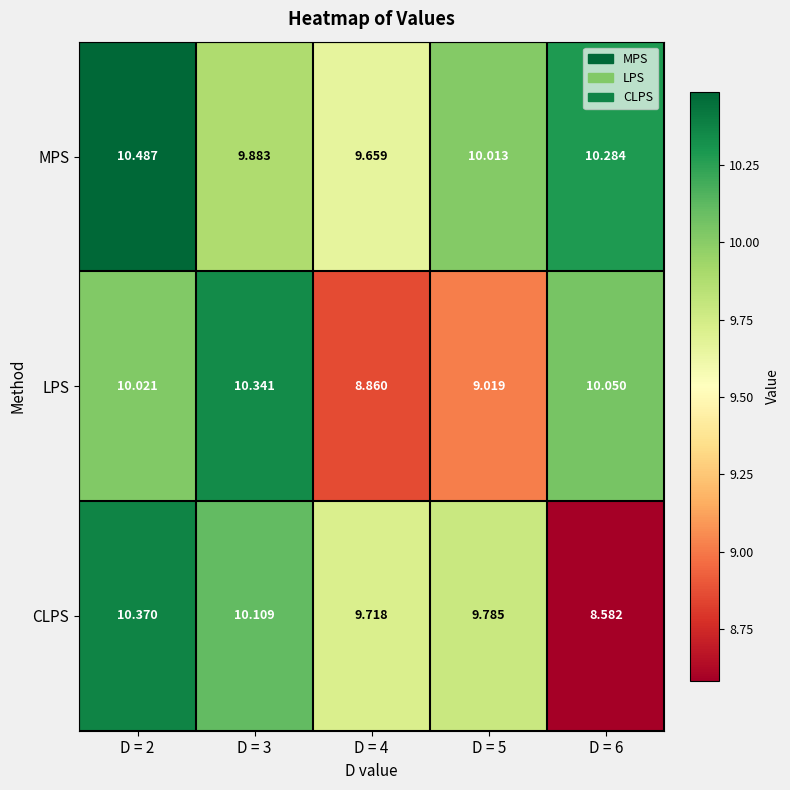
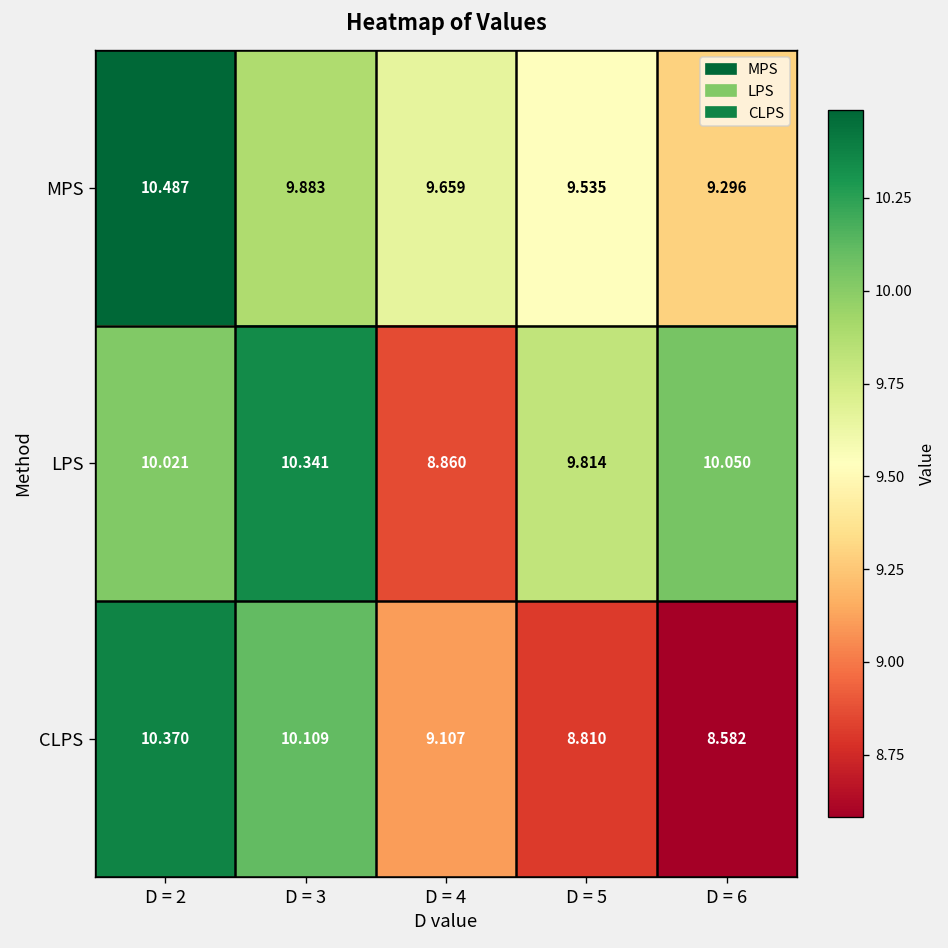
  {
    "MPS": {
      "D = 2": 10.487,
      "D = 3": 9.883,
      "D = 4": 9.659,
-     "D = 5": 10.013,
-     "D = 6": 10.284
+     "D = 5": 9.535,
+     "D = 6": 9.296
    },
    "LPS": {
      "D = 2": 10.021,
      "D = 3": 10.341,
      "D = 4": 8.860,
-     "D = 5": 9.019,
+     "D = 5": 9.814,
      "D = 6": 10.050
    },
    "CLPS": {
      "D = 2": 10.370,
      "D = 3": 10.109,
-     "D = 4": 9.718,
-     "D = 5": 9.785,
+     "D = 4": 9.107,
+     "D = 5": 8.810,
      "D = 6": 8.582
    }
  }
